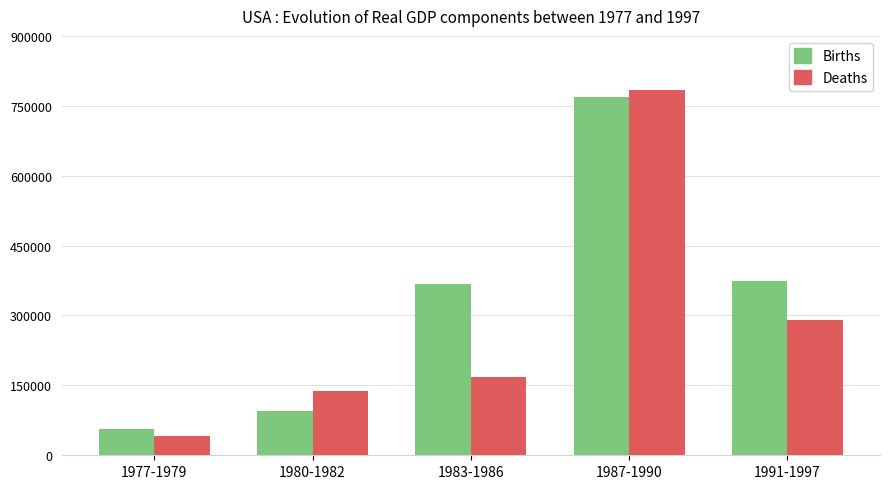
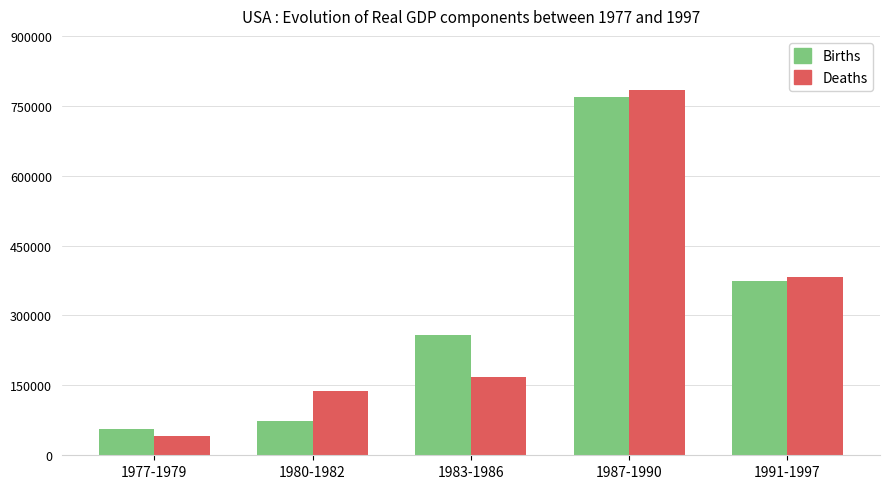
  {
    "Births": {
      "1977-1979": 60000,
-     "1980-1982": 100000,
-     "1983-1986": 370000,
+     "1980-1982": 70000,
+     "1983-1986": 260000,
      "1987-1990": 770000,
      "1991-1997": 370000
    },
    "Deaths": {
      "1977-1979": 40000,
      "1980-1982": 140000,
      "1983-1986": 170000,
      "1987-1990": 780000,
-     "1991-1997": 290000
+     "1991-1997": 380000
    }
  }
